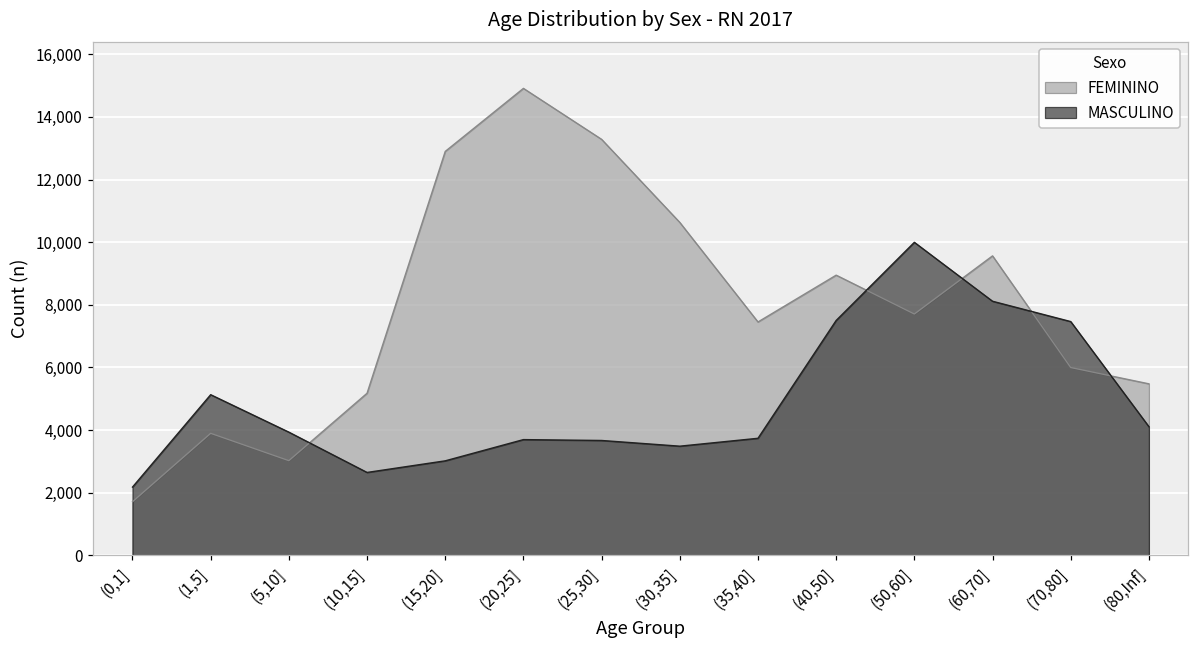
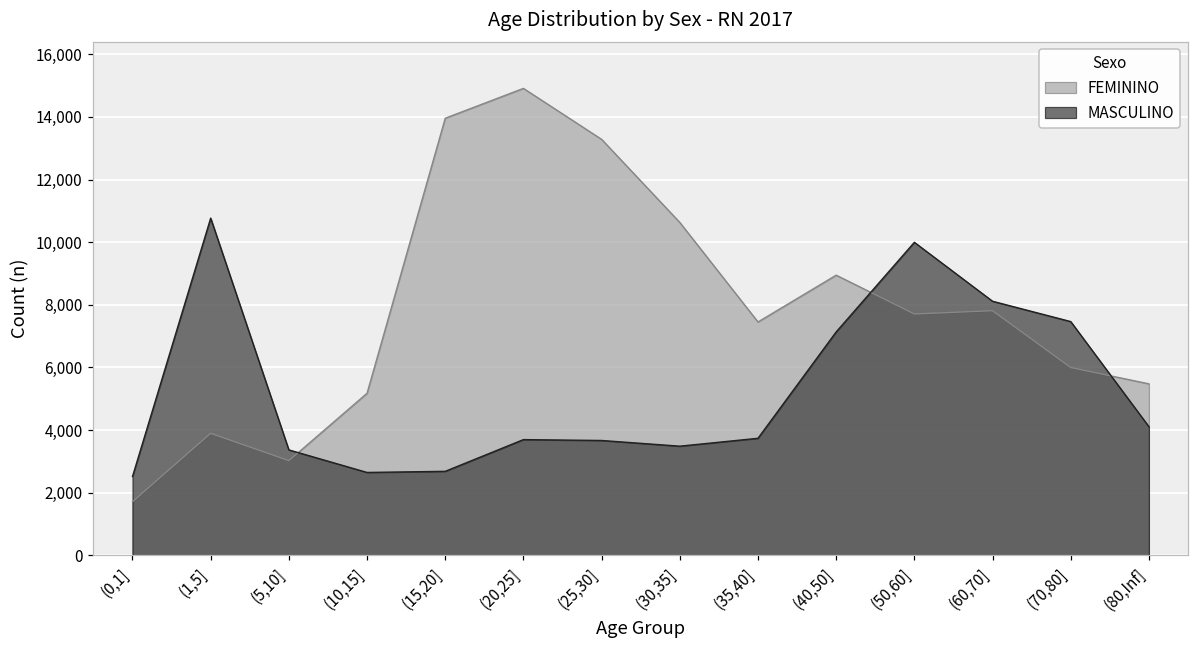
  {
    "FEMININO": {
      "(0,1]": "1,700",
      "(1,5]": "3,900",
      "(5,10]": "3,000",
      "(10,15]": "5,200",
-     "(15,20]": "12,900",
+     "(15,20]": "14,000",
      "(20,25]": "14,900",
      "(25,30]": "13,300",
      "(30,35]": "10,600",
      "(35,40]": "7,500",
      "(40,50]": "8,900",
      "(50,60]": "7,700",
-     "(60,70]": "9,600",
+     "(60,70]": "7,800",
      "(70,80]": "6,000",
      "(80,Inf]": "5,500"
    },
    "MASCULINO": {
-     "(0,1]": "2,200",
-     "(1,5]": "5,100",
-     "(5,10]": "3,900",
+     "(0,1]": "2,500",
+     "(1,5]": "10,800",
+     "(5,10]": "3,400",
      "(10,15]": "2,600",
-     "(15,20]": "3,000",
+     "(15,20]": "2,700",
      "(20,25]": "3,700",
      "(25,30]": "3,700",
      "(30,35]": "3,500",
      "(35,40]": "3,700",
-     "(40,50]": "7,500",
+     "(40,50]": "7,100",
      "(50,60]": "10,000",
      "(60,70]": "8,100",
      "(70,80]": "7,500",
      "(80,Inf]": "4,100"
    }
  }
